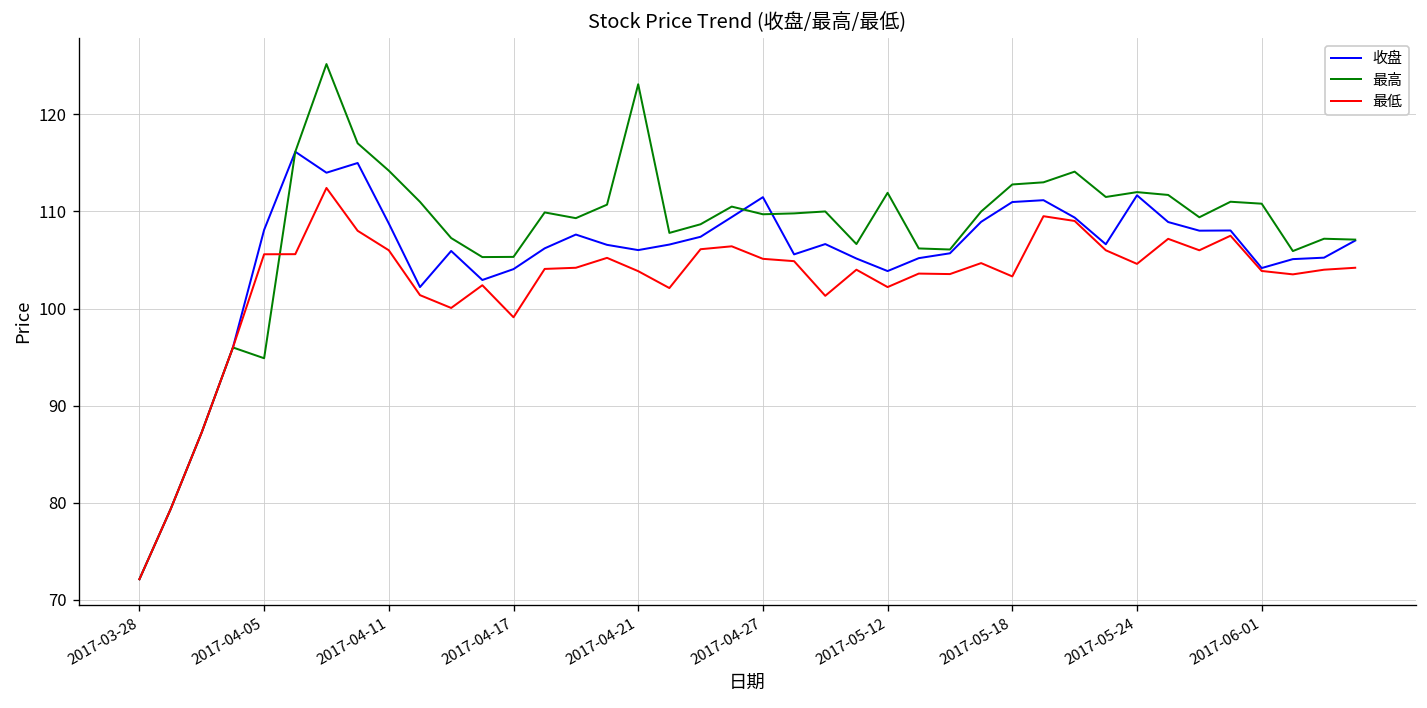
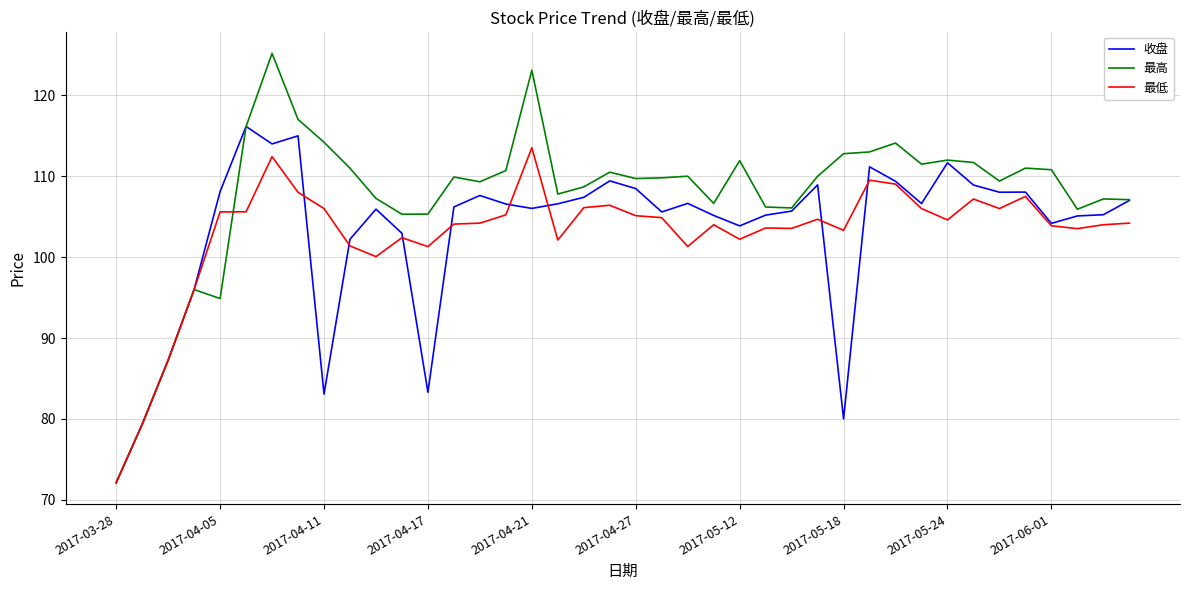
  {
    "收盘": {
      "2017-04-05": 108,
-     "2017-04-11": 109,
-     "2017-04-17": 104,
+     "2017-04-11": 83,
+     "2017-04-17": 83,
      "2017-04-21": 106,
-     "2017-04-27": 111,
+     "2017-04-27": 108,
      "2017-05-12": 104,
-     "2017-05-18": 111,
+     "2017-05-18": 80,
      "2017-05-24": 112
    },
    "最高": {
      "2017-04-05": 95,
      "2017-04-11": 114,
      "2017-04-17": 105,
      "2017-04-21": 123,
      "2017-04-27": 110,
      "2017-05-12": 112,
      "2017-05-18": 113,
      "2017-05-24": 112,
      "2017-06-01": 111
    },
    "最低": {
      "2017-04-05": 106,
      "2017-04-11": 106,
-     "2017-04-17": 99,
-     "2017-04-21": 104,
+     "2017-04-17": 101,
+     "2017-04-21": 114,
      "2017-04-27": 105,
      "2017-05-12": 102,
      "2017-05-18": 103,
      "2017-05-24": 105
    }
  }
